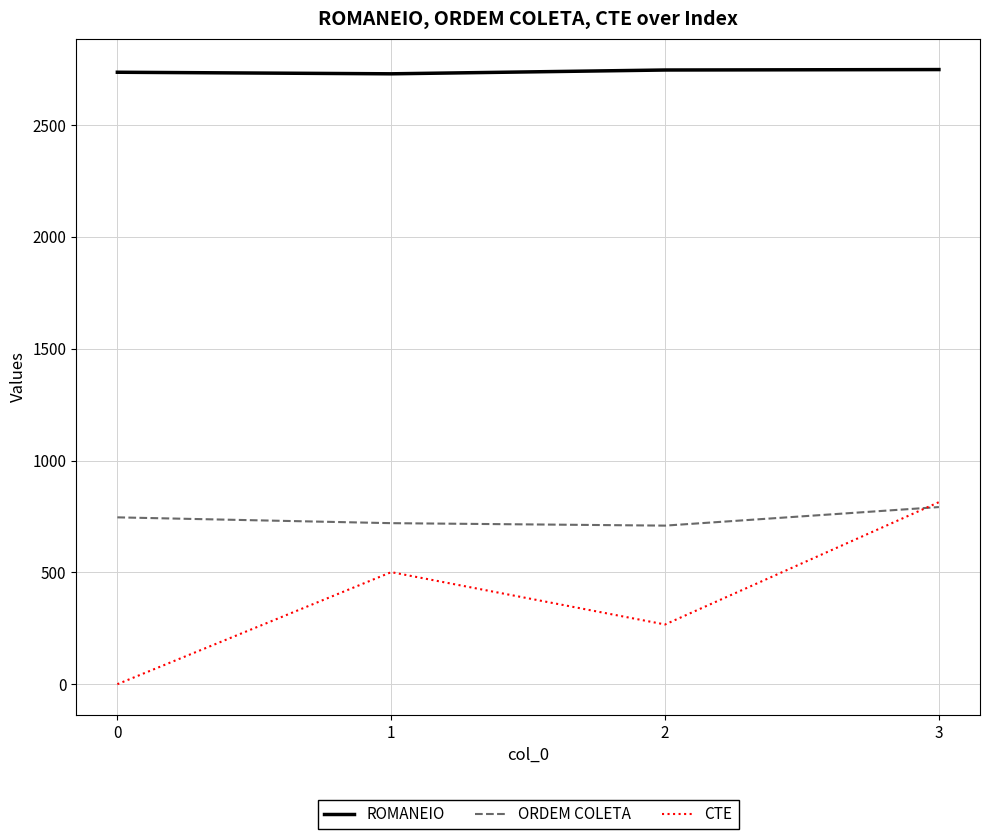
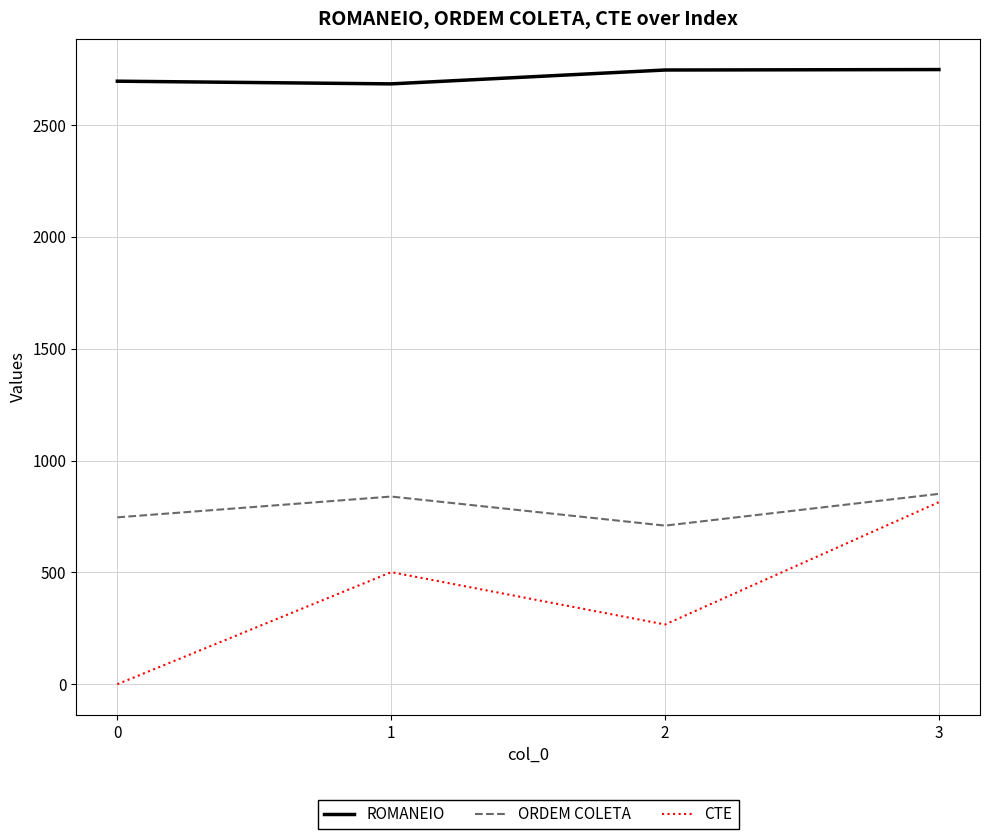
  {
    "ROMANEIO": {
-     "0": 2740,
-     "1": 2730,
+     "0": 2700,
+     "1": 2680,
      "2": 2750,
      "3": 2750
    },
    "ORDEM COLETA": {
      "0": 750,
-     "1": 720,
+     "1": 840,
      "2": 710,
-     "3": 790
+     "3": 850
    },
    "CTE": {
      "0": 0,
      "1": 500,
      "2": 270,
      "3": 810
    }
  }
